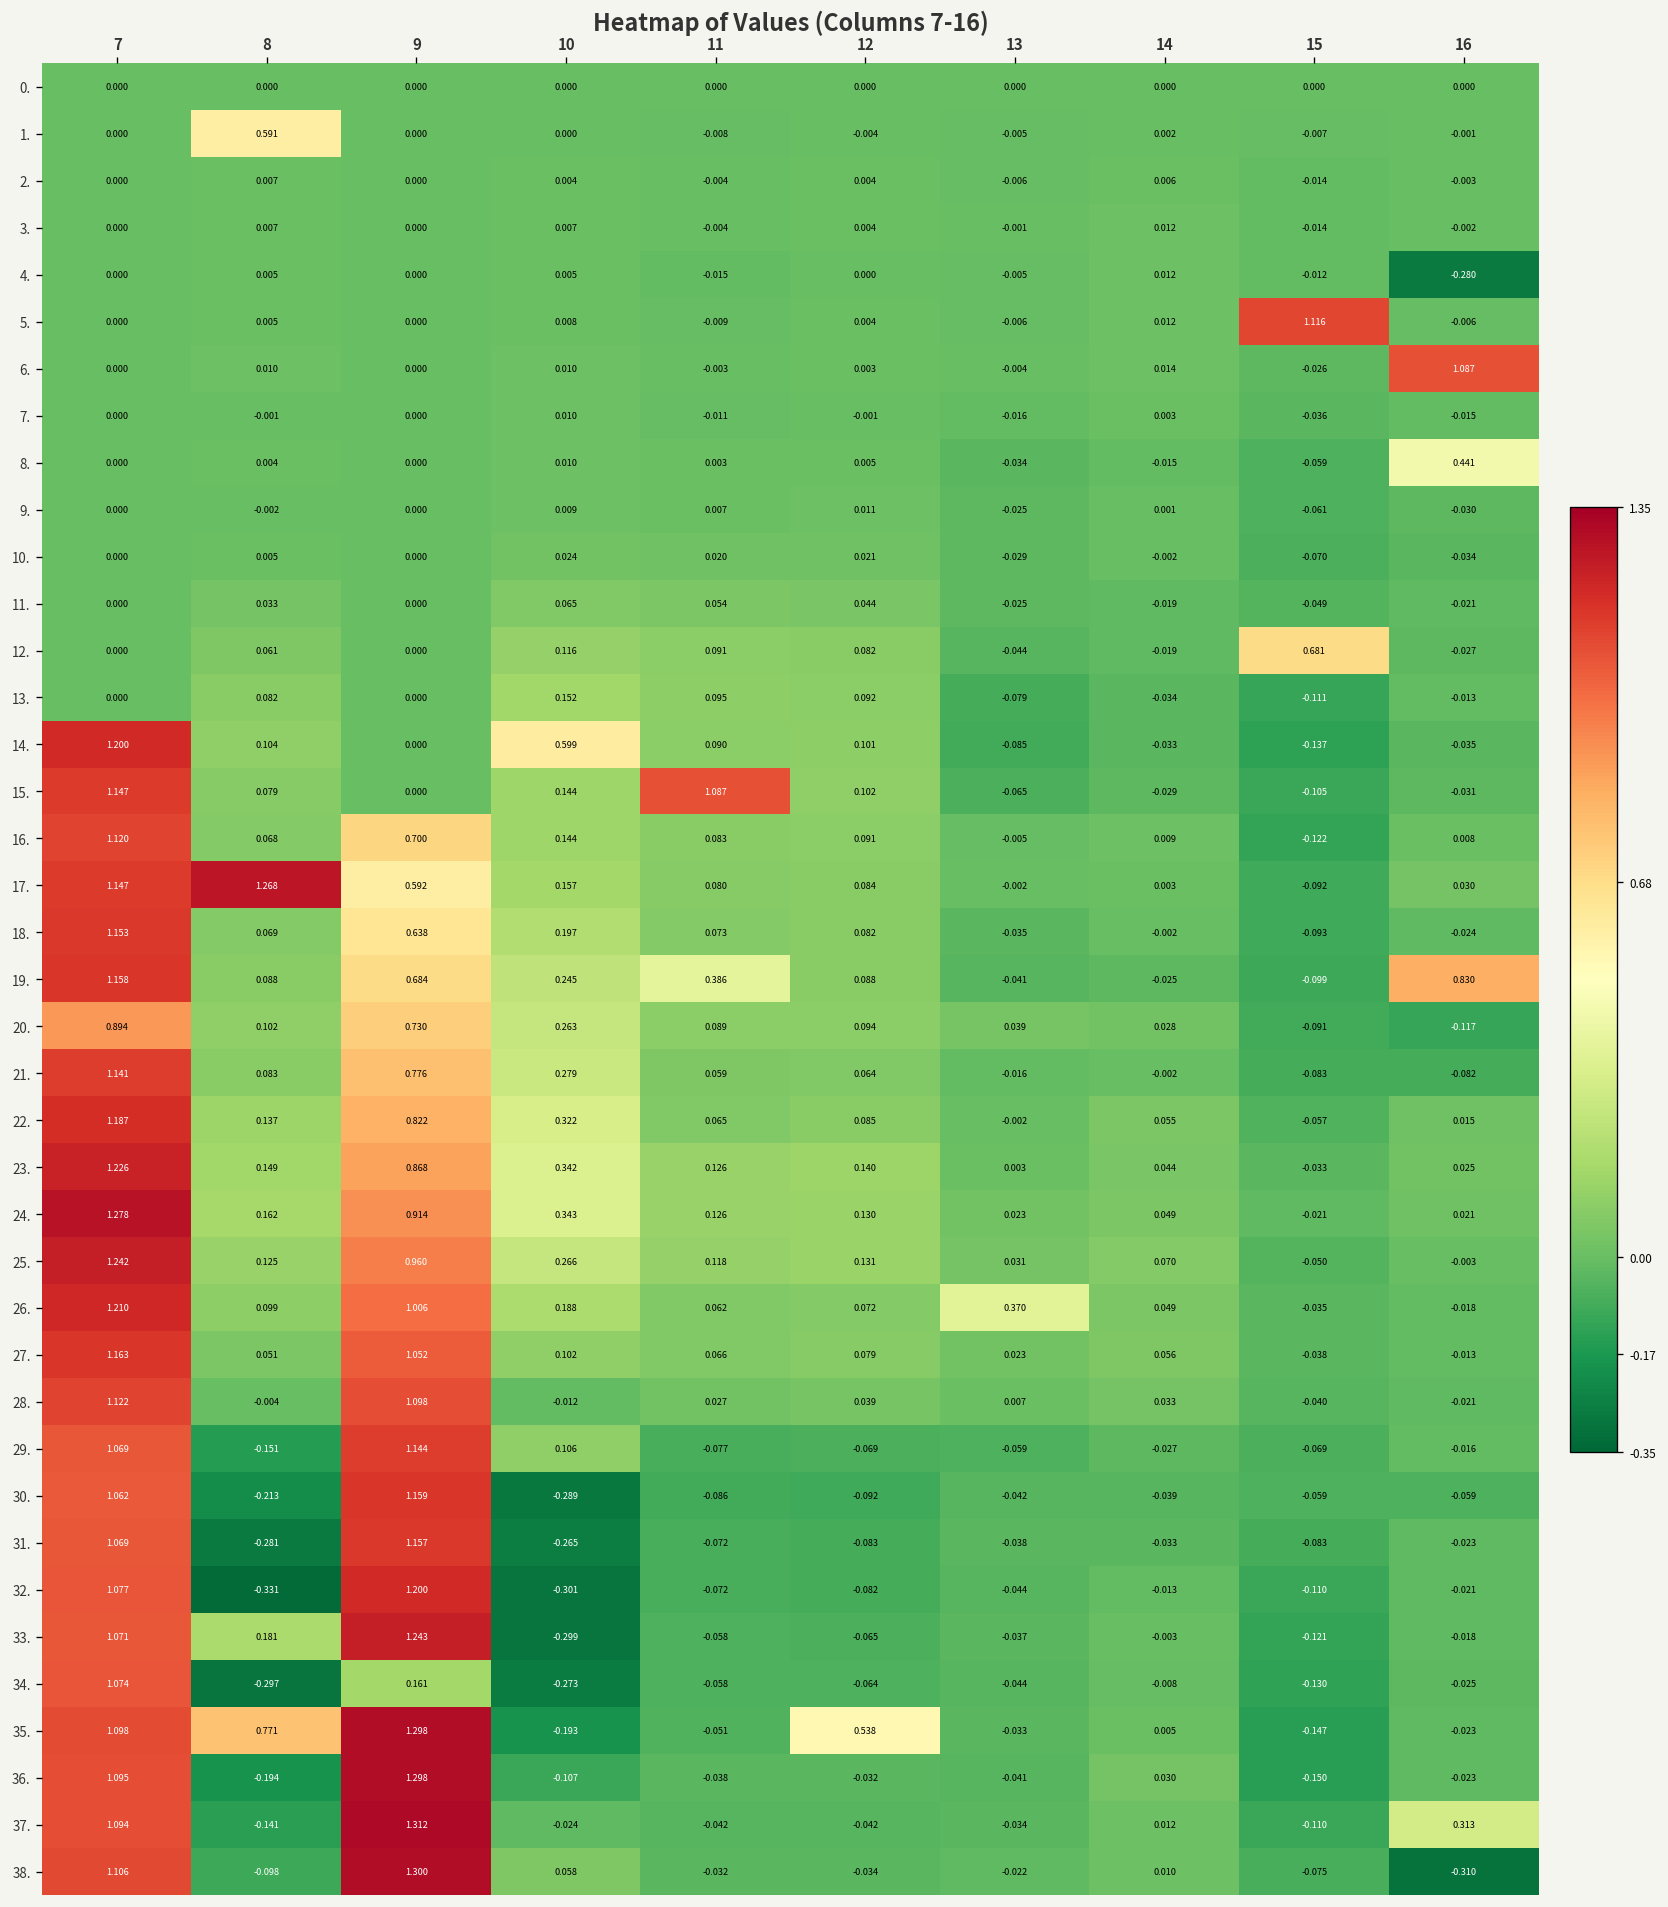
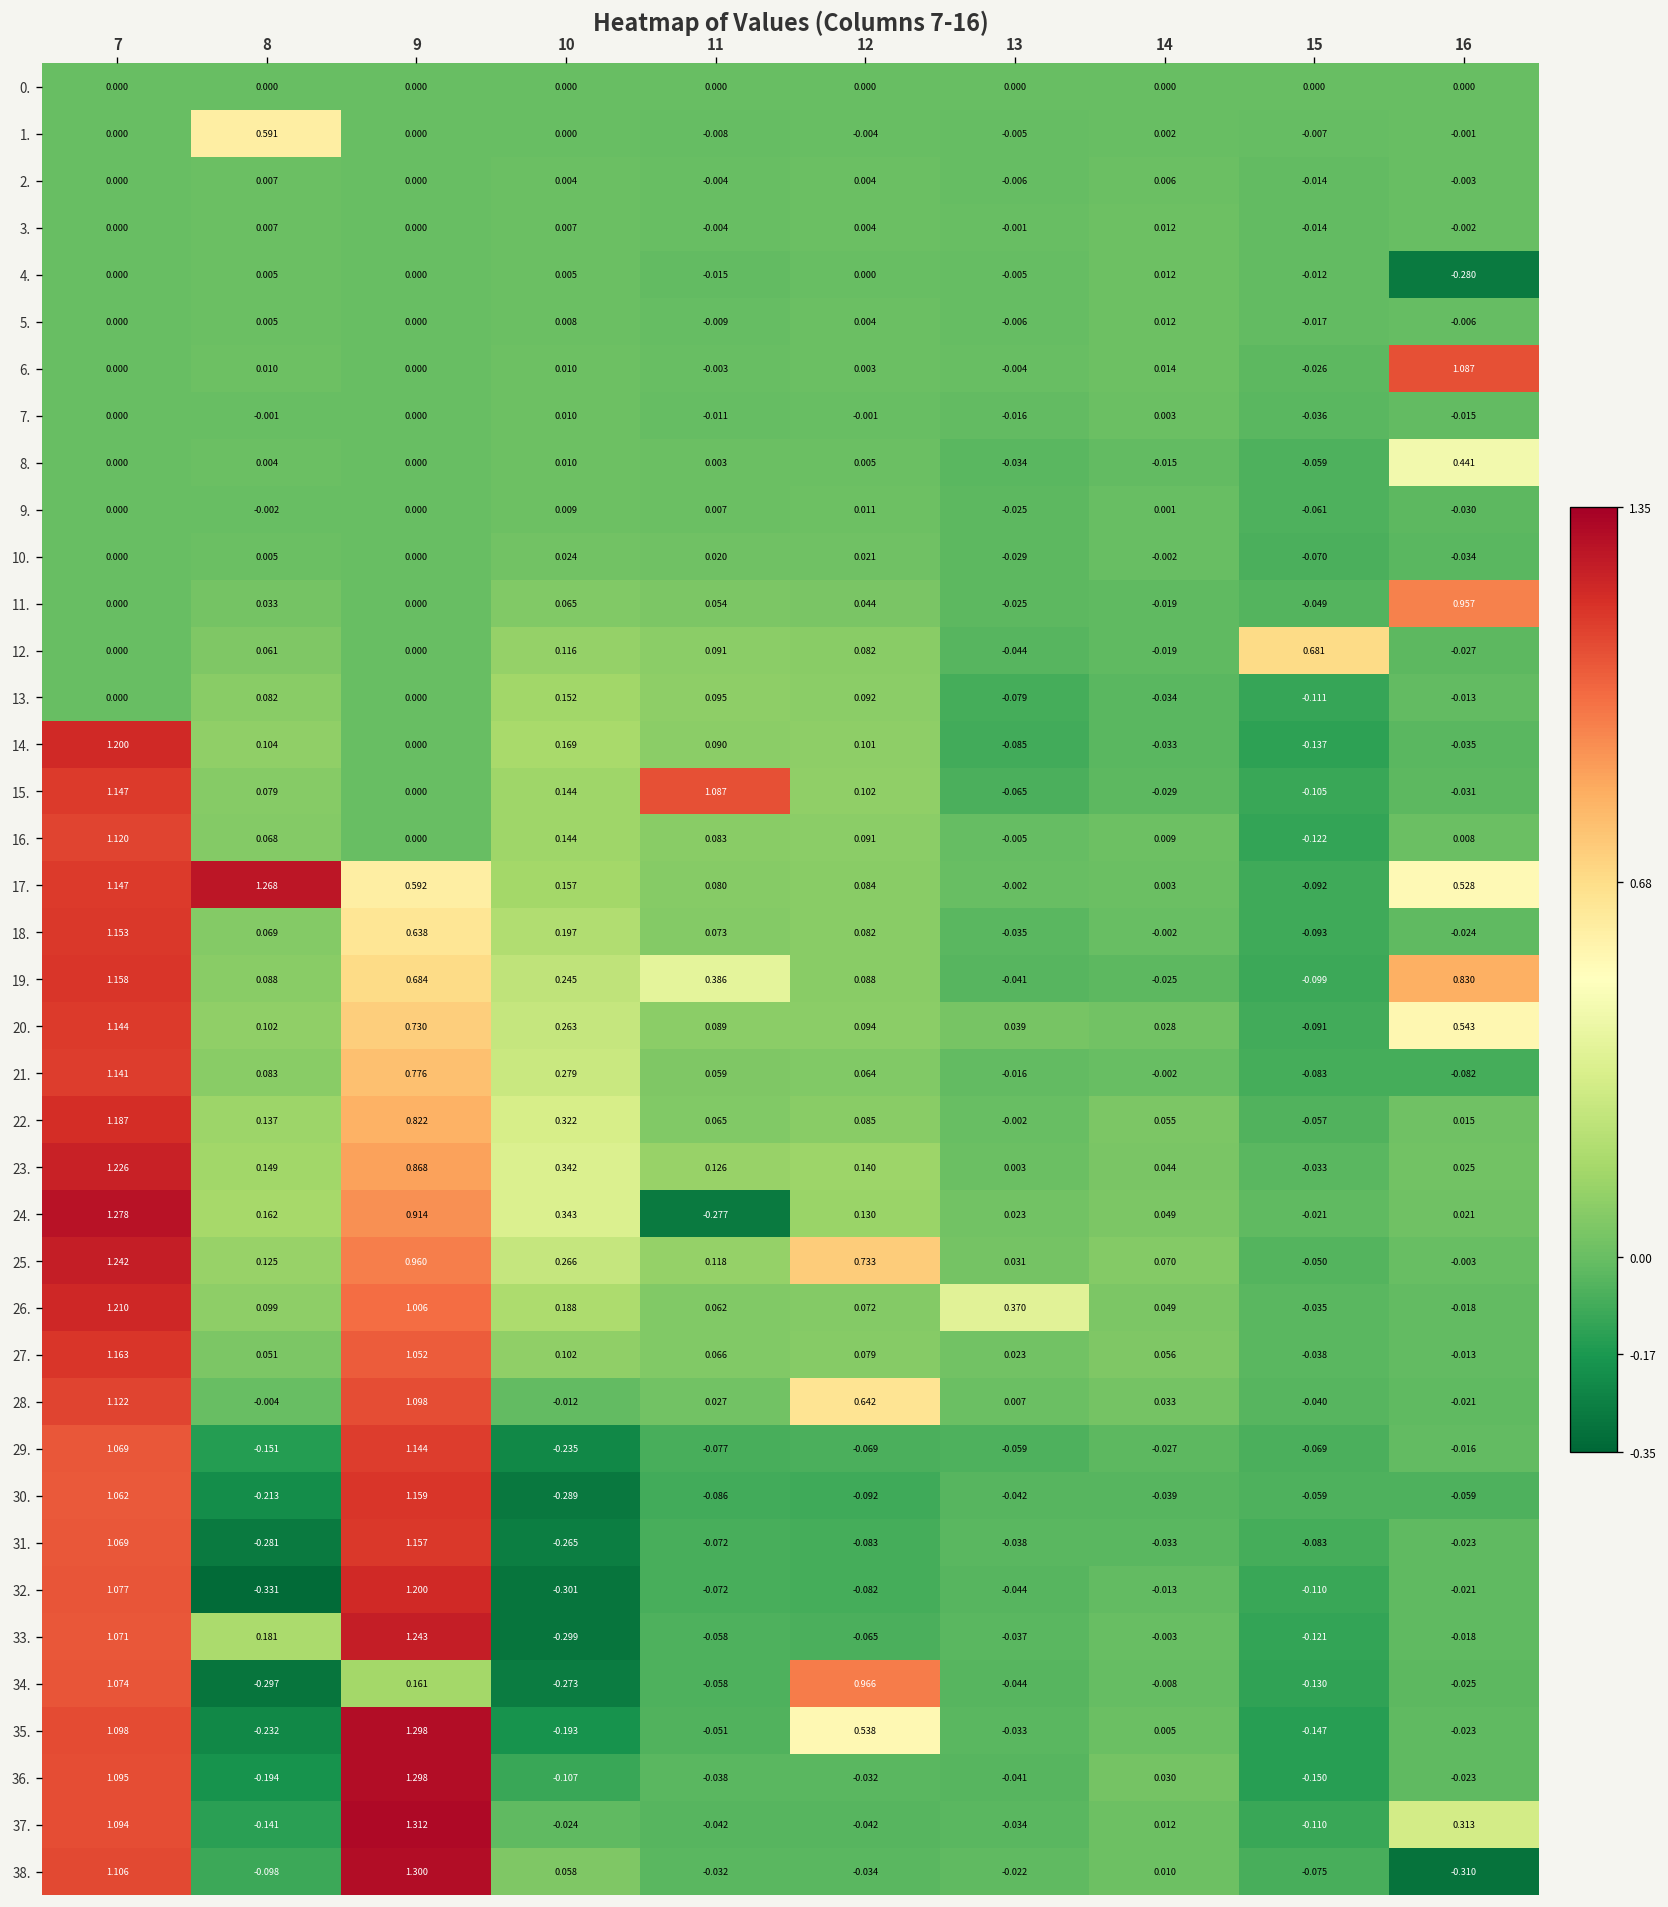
  {
    "5.": {
      "7": 0.000,
      "8": 0.005,
      "9": 0.000,
      "10": 0.008,
      "11": -0.009,
      "12": 0.004,
      "13": -0.006,
      "14": 0.012,
-     "15": 1.116,
+     "15": -0.017,
      "16": -0.006
    },
    "11.": {
      "7": 0.000,
      "8": 0.033,
      "9": 0.000,
      "10": 0.065,
      "11": 0.054,
      "12": 0.044,
      "13": -0.025,
      "14": -0.019,
      "15": -0.049,
-     "16": -0.021
+     "16": 0.957
    },
    "14.": {
      "7": 1.200,
      "8": 0.104,
      "9": 0.000,
-     "10": 0.599,
+     "10": 0.169,
      "11": 0.090,
      "12": 0.101,
      "13": -0.085,
      "14": -0.033,
      "15": -0.137,
      "16": -0.035
    },
    "16.": {
      "7": 1.120,
      "8": 0.068,
-     "9": 0.700,
+     "9": 0.000,
      "10": 0.144,
      "11": 0.083,
      "12": 0.091,
      "13": -0.005,
      "14": 0.009,
      "15": -0.122,
      "16": 0.008
    },
    "17.": {
      "7": 1.147,
      "8": 1.268,
      "9": 0.592,
      "10": 0.157,
      "11": 0.080,
      "12": 0.084,
      "13": -0.002,
      "14": 0.003,
      "15": -0.092,
-     "16": 0.030
+     "16": 0.528
    },
    "20.": {
-     "7": 0.894,
+     "7": 1.144,
      "8": 0.102,
      "9": 0.730,
      "10": 0.263,
      "11": 0.089,
      "12": 0.094,
      "13": 0.039,
      "14": 0.028,
      "15": -0.091,
-     "16": -0.117
+     "16": 0.543
    },
    "24.": {
      "7": 1.278,
      "8": 0.162,
      "9": 0.914,
      "10": 0.343,
-     "11": 0.126,
+     "11": -0.277,
      "12": 0.130,
      "13": 0.023,
      "14": 0.049,
      "15": -0.021,
      "16": 0.021
    },
    "25.": {
      "7": 1.242,
      "8": 0.125,
      "9": 0.960,
      "10": 0.266,
      "11": 0.118,
-     "12": 0.131,
+     "12": 0.733,
      "13": 0.031,
      "14": 0.070,
      "15": -0.050,
      "16": -0.003
    },
    "28.": {
      "7": 1.122,
      "8": -0.004,
      "9": 1.098,
      "10": -0.012,
      "11": 0.027,
-     "12": 0.039,
+     "12": 0.642,
      "13": 0.007,
      "14": 0.033,
      "15": -0.040,
      "16": -0.021
    },
    "29.": {
      "7": 1.069,
      "8": -0.151,
      "9": 1.144,
-     "10": 0.106,
+     "10": -0.235,
      "11": -0.077,
      "12": -0.069,
      "13": -0.059,
      "14": -0.027,
      "15": -0.069,
      "16": -0.016
    },
    "34.": {
      "7": 1.074,
      "8": -0.297,
      "9": 0.161,
      "10": -0.273,
      "11": -0.058,
-     "12": -0.064,
+     "12": 0.966,
      "13": -0.044,
      "14": -0.008,
      "15": -0.130,
      "16": -0.025
    },
    "35.": {
      "7": 1.098,
-     "8": 0.771,
+     "8": -0.232,
      "9": 1.298,
      "10": -0.193,
      "11": -0.051,
      "12": 0.538,
      "13": -0.033,
      "14": 0.005,
      "15": -0.147,
      "16": -0.023
    }
  }
